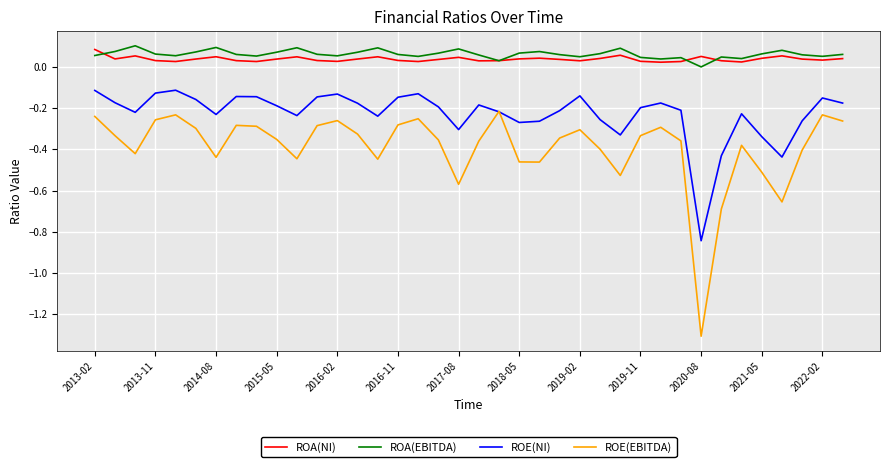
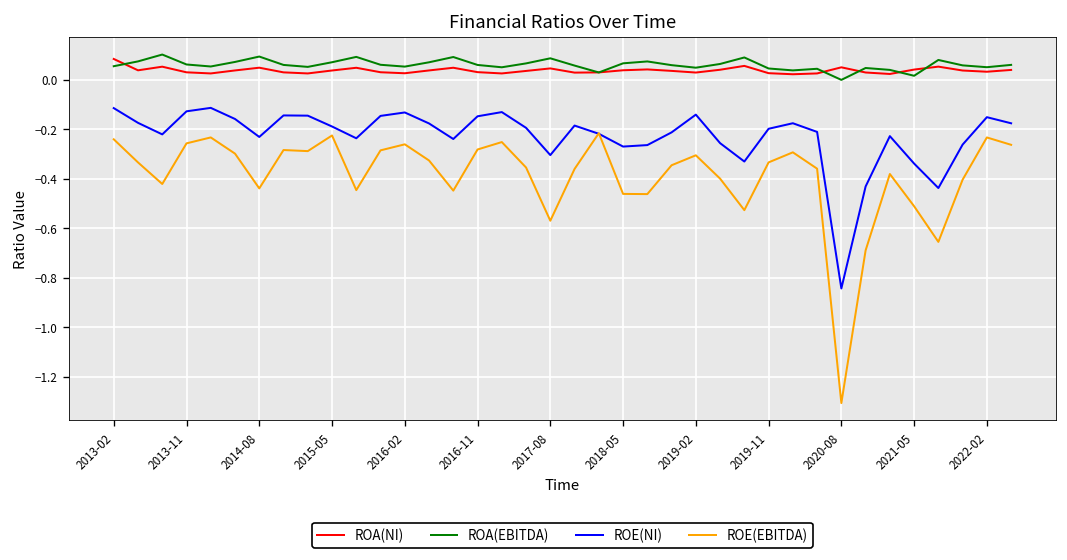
  {
    "ROA(NI)": {
      "2013-02": 0.09,
      "2013-11": 0.03,
      "2014-08": 0.05,
      "2015-05": 0.04,
      "2016-02": 0.03,
      "2016-11": 0.03,
      "2017-08": 0.05,
      "2018-05": 0.04,
      "2019-02": 0.03,
      "2019-11": 0.03,
      "2020-08": 0.05,
      "2021-05": 0.04,
      "2022-02": 0.03
    },
    "ROA(EBITDA)": {
      "2013-02": 0.06,
      "2013-11": 0.06,
      "2014-08": 0.09,
      "2015-05": 0.07,
      "2016-02": 0.05,
      "2016-11": 0.06,
      "2017-08": 0.09,
      "2018-05": 0.07,
      "2019-02": 0.05,
      "2019-11": 0.05,
      "2020-08": 0.00,
-     "2021-05": 0.06,
+     "2021-05": 0.02,
      "2022-02": 0.05
    },
    "ROE(NI)": {
      "2013-02": -0.11,
      "2013-11": -0.13,
      "2014-08": -0.23,
      "2015-05": -0.19,
      "2016-02": -0.13,
      "2016-11": -0.15,
      "2017-08": -0.30,
      "2018-05": -0.27,
      "2019-02": -0.14,
      "2019-11": -0.20,
      "2020-08": -0.84,
      "2021-05": -0.34,
      "2022-02": -0.15
    },
    "ROE(EBITDA)": {
      "2013-02": -0.24,
      "2013-11": -0.26,
      "2014-08": -0.44,
-     "2015-05": -0.35,
+     "2015-05": -0.22,
      "2016-02": -0.26,
      "2016-11": -0.28,
      "2017-08": -0.57,
      "2018-05": -0.46,
      "2019-02": -0.30,
      "2019-11": -0.33,
      "2020-08": -1.31,
      "2021-05": -0.51,
      "2022-02": -0.23
    }
  }
